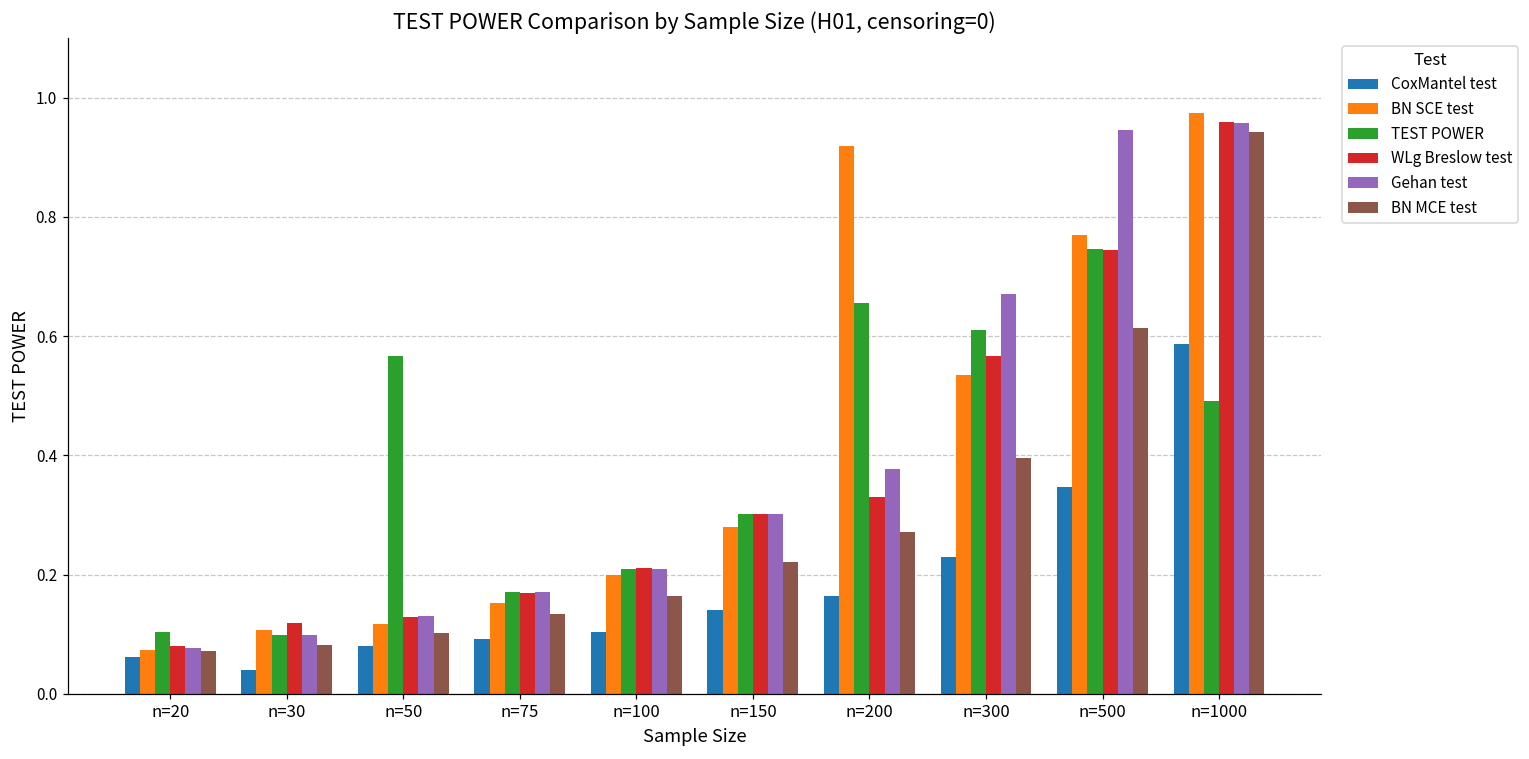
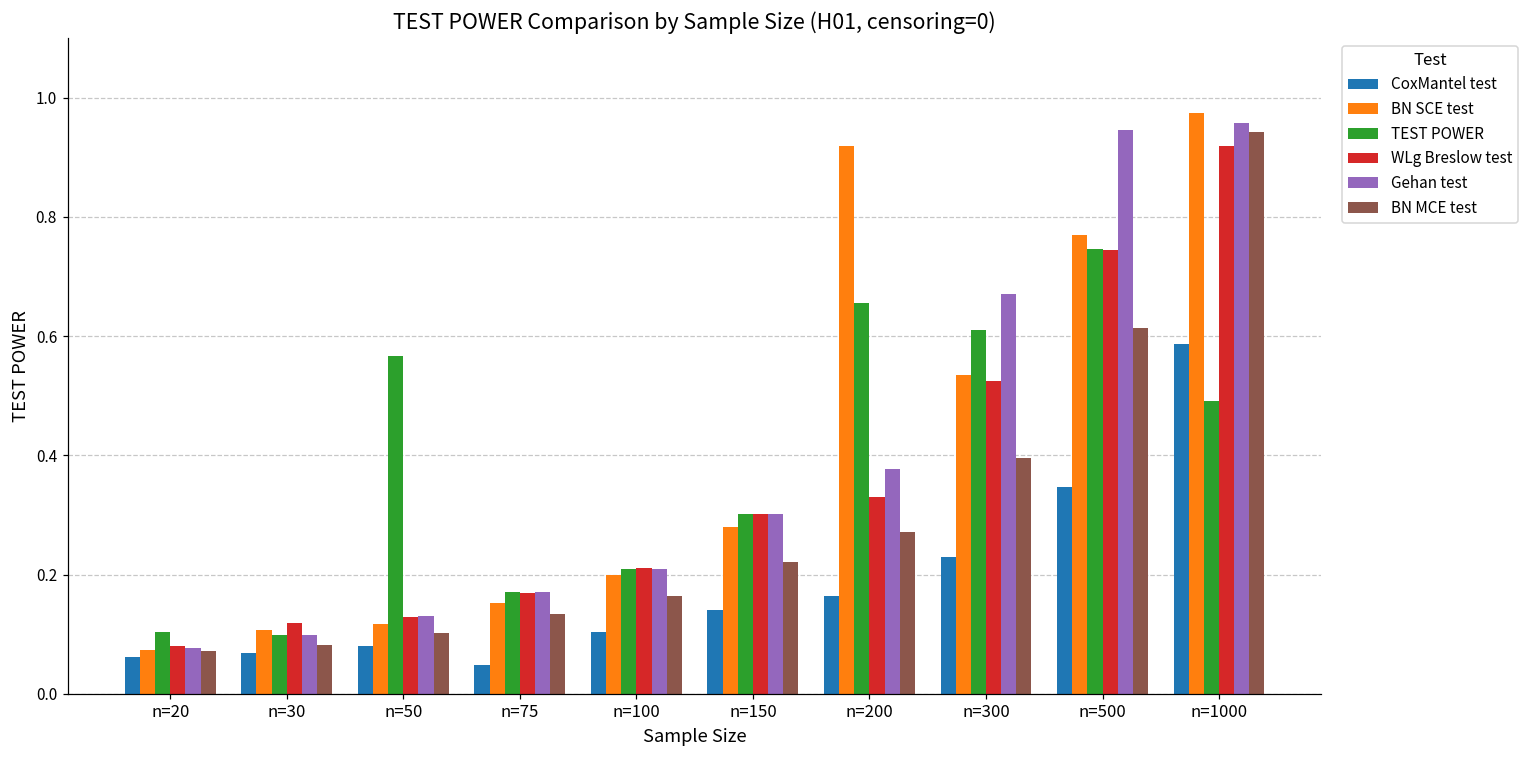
  {
    "CoxMantel test": {
      "n=20": 0.06,
-     "n=30": 0.04,
+     "n=30": 0.07,
      "n=50": 0.08,
-     "n=75": 0.09,
+     "n=75": 0.05,
      "n=100": 0.10,
      "n=150": 0.14,
      "n=200": 0.16,
      "n=300": 0.23,
      "n=500": 0.35,
      "n=1000": 0.59
    },
    "BN SCE test": {
      "n=20": 0.07,
      "n=30": 0.11,
      "n=50": 0.12,
      "n=75": 0.15,
      "n=100": 0.20,
      "n=150": 0.28,
      "n=200": 0.92,
      "n=300": 0.53,
      "n=500": 0.77,
      "n=1000": 0.97
    },
    "TEST POWER": {
      "n=20": 0.10,
      "n=30": 0.10,
      "n=50": 0.57,
      "n=75": 0.17,
      "n=100": 0.21,
      "n=150": 0.30,
      "n=200": 0.66,
      "n=300": 0.61,
      "n=500": 0.75,
      "n=1000": 0.49
    },
    "WLg Breslow test": {
      "n=20": 0.08,
      "n=30": 0.12,
      "n=50": 0.13,
      "n=75": 0.17,
      "n=100": 0.21,
      "n=150": 0.30,
      "n=200": 0.33,
-     "n=300": 0.57,
+     "n=300": 0.52,
      "n=500": 0.75,
-     "n=1000": 0.96
+     "n=1000": 0.92
    },
    "Gehan test": {
      "n=20": 0.08,
      "n=30": 0.10,
      "n=50": 0.13,
      "n=75": 0.17,
      "n=100": 0.21,
      "n=150": 0.30,
      "n=200": 0.38,
      "n=300": 0.67,
      "n=500": 0.95,
      "n=1000": 0.96
    },
    "BN MCE test": {
      "n=20": 0.07,
      "n=30": 0.08,
      "n=50": 0.10,
      "n=75": 0.13,
      "n=100": 0.16,
      "n=150": 0.22,
      "n=200": 0.27,
      "n=300": 0.40,
      "n=500": 0.61,
      "n=1000": 0.94
    }
  }
